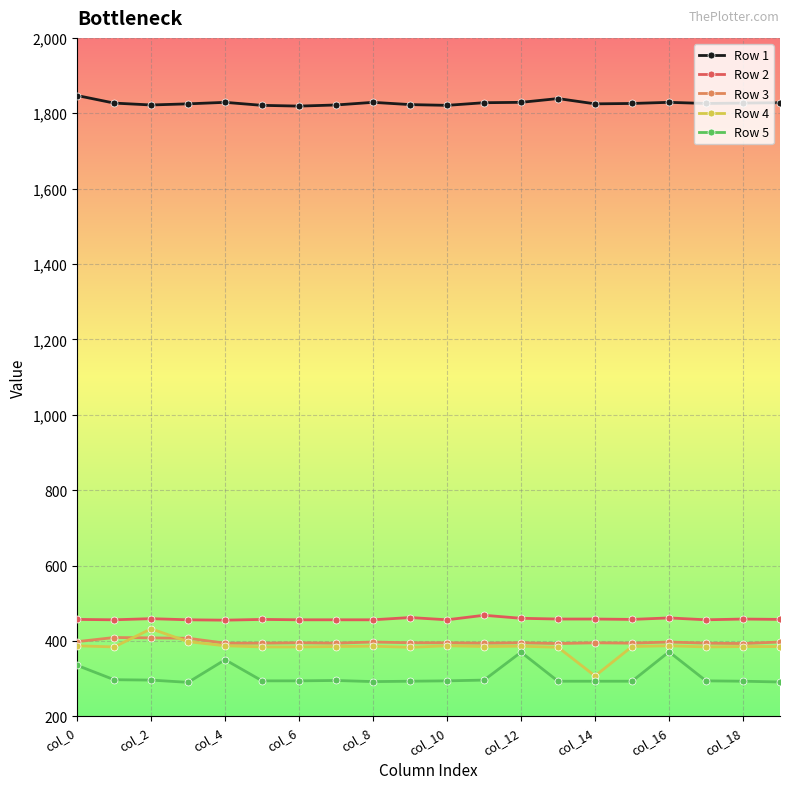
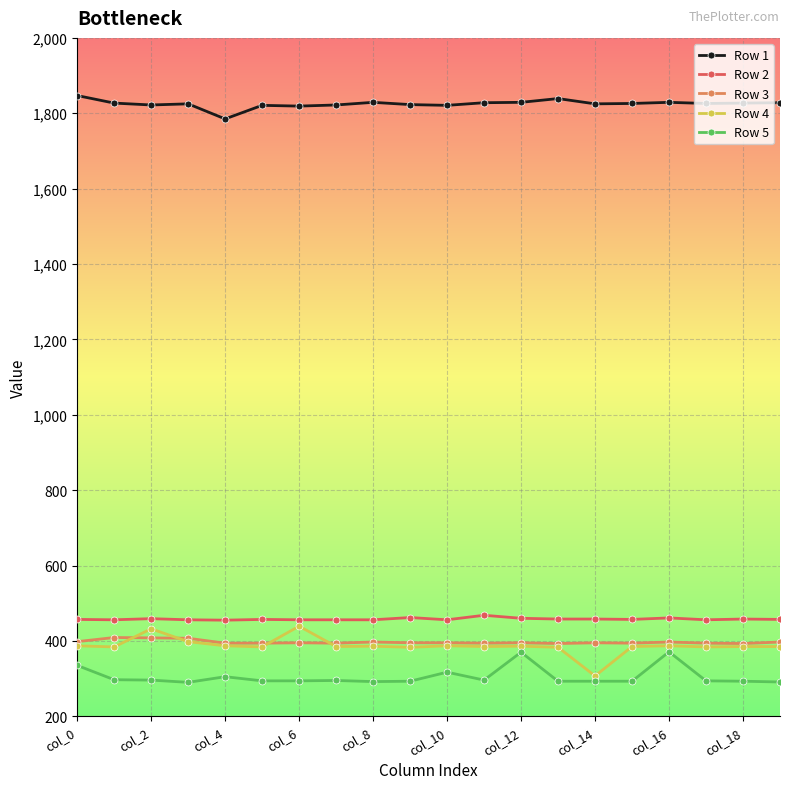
  {
    "Row 1": {
      "col_0": "1,850",
      "col_2": "1,820",
-     "col_4": "1,830",
+     "col_4": "1,790",
      "col_6": "1,820",
      "col_8": "1,830",
      "col_10": "1,820",
      "col_12": "1,830",
      "col_14": "1,830",
      "col_16": "1,830"
    },
    "Row 4": {
      "col_0": "390",
      "col_2": "430",
      "col_4": "390",
-     "col_6": "380",
+     "col_6": "440",
      "col_8": "390",
      "col_10": "390",
      "col_12": "390",
      "col_14": "310",
      "col_16": "390",
      "col_18": "390"
    },
    "Row 5": {
      "col_0": "340",
      "col_2": "300",
-     "col_4": "350",
+     "col_4": "310",
      "col_6": "290",
      "col_8": "290",
-     "col_10": "290",
+     "col_10": "320",
      "col_12": "370",
      "col_14": "290",
      "col_16": "370",
      "col_18": "290"
    }
  }
